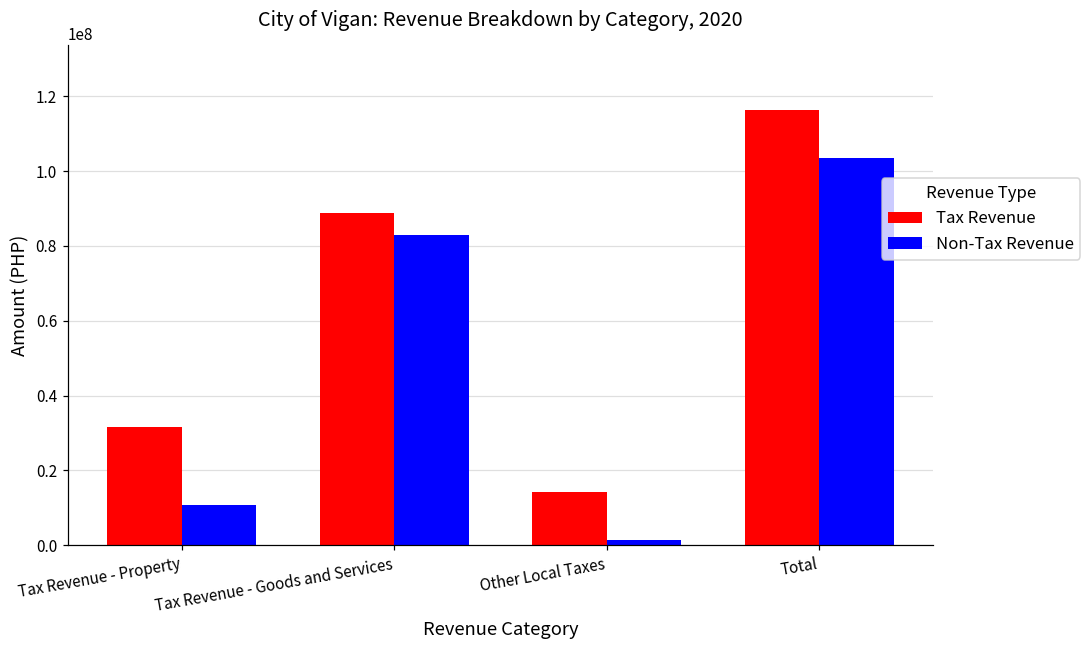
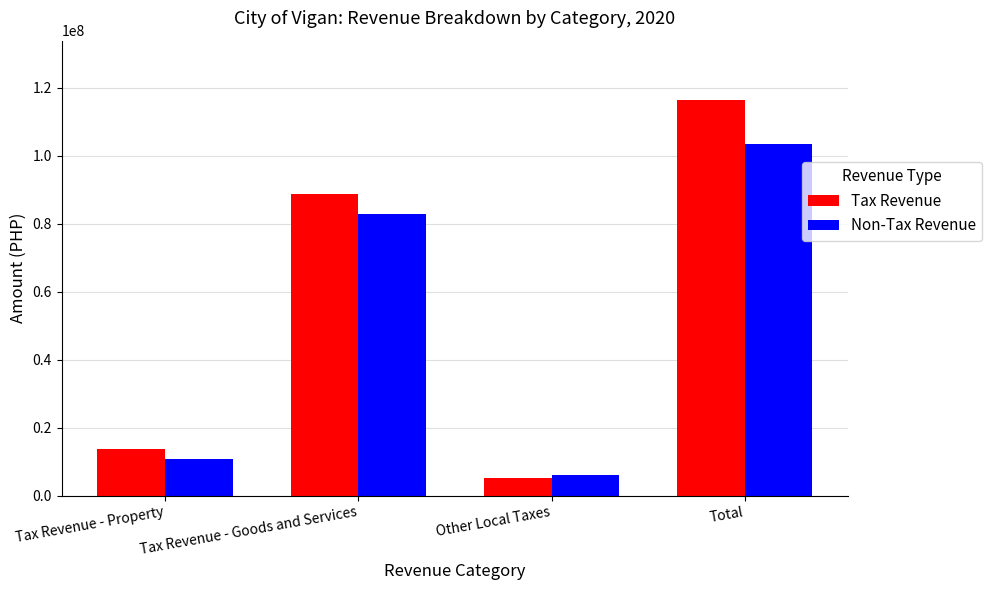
  {
    "Tax Revenue": {
-     "Tax Revenue - Property": 32000000,
+     "Tax Revenue - Property": 14000000,
      "Tax Revenue - Goods and Services": 89000000,
-     "Other Local Taxes": 14000000,
+     "Other Local Taxes": 5000000,
      "Total": 116000000
    },
    "Non-Tax Revenue": {
      "Tax Revenue - Property": 11000000,
      "Tax Revenue - Goods and Services": 83000000,
-     "Other Local Taxes": 1000000,
+     "Other Local Taxes": 6000000,
      "Total": 104000000
    }
  }
